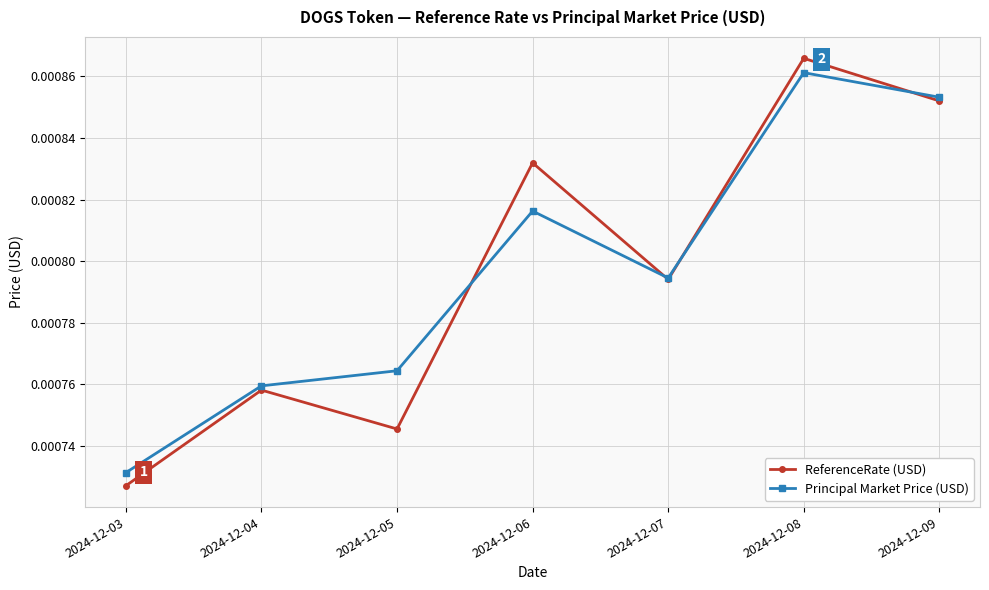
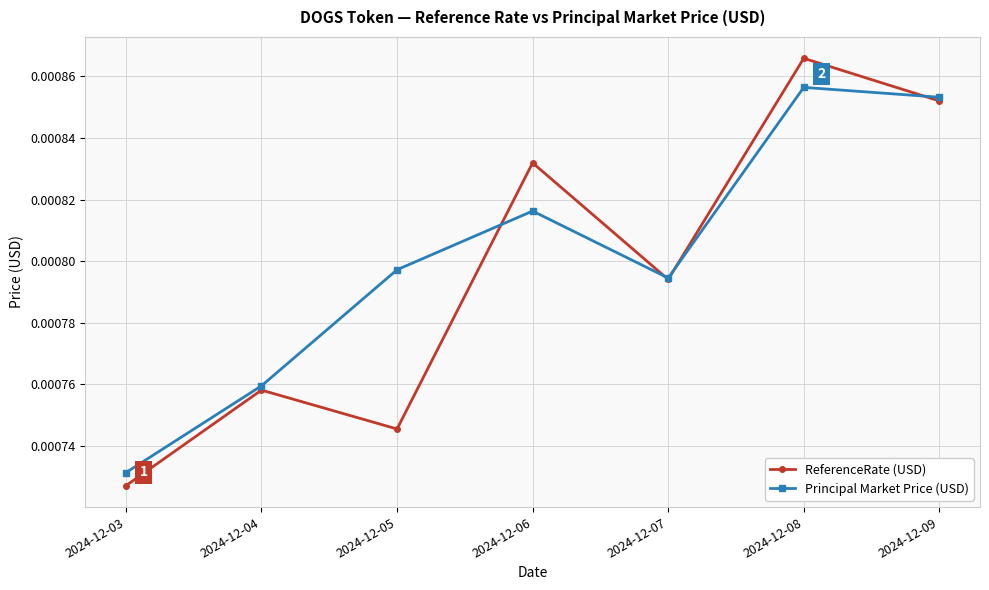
  {
    "ReferenceRate (USD)": {
      "2024-12-03": 0.000727,
      "2024-12-04": 0.000758,
      "2024-12-05": 0.000745,
      "2024-12-06": 0.000832,
      "2024-12-08": 0.000866,
      "2024-12-09": 0.000852
    },
    "Principal Market Price (USD)": {
      "2024-12-04": 0.000759,
-     "2024-12-05": 0.000764,
+     "2024-12-05": 0.000797,
      "2024-12-06": 0.000816,
-     "2024-12-08": 0.000861,
+     "2024-12-08": 0.000856,
      "2024-12-09": 0.000853
    }
  }
